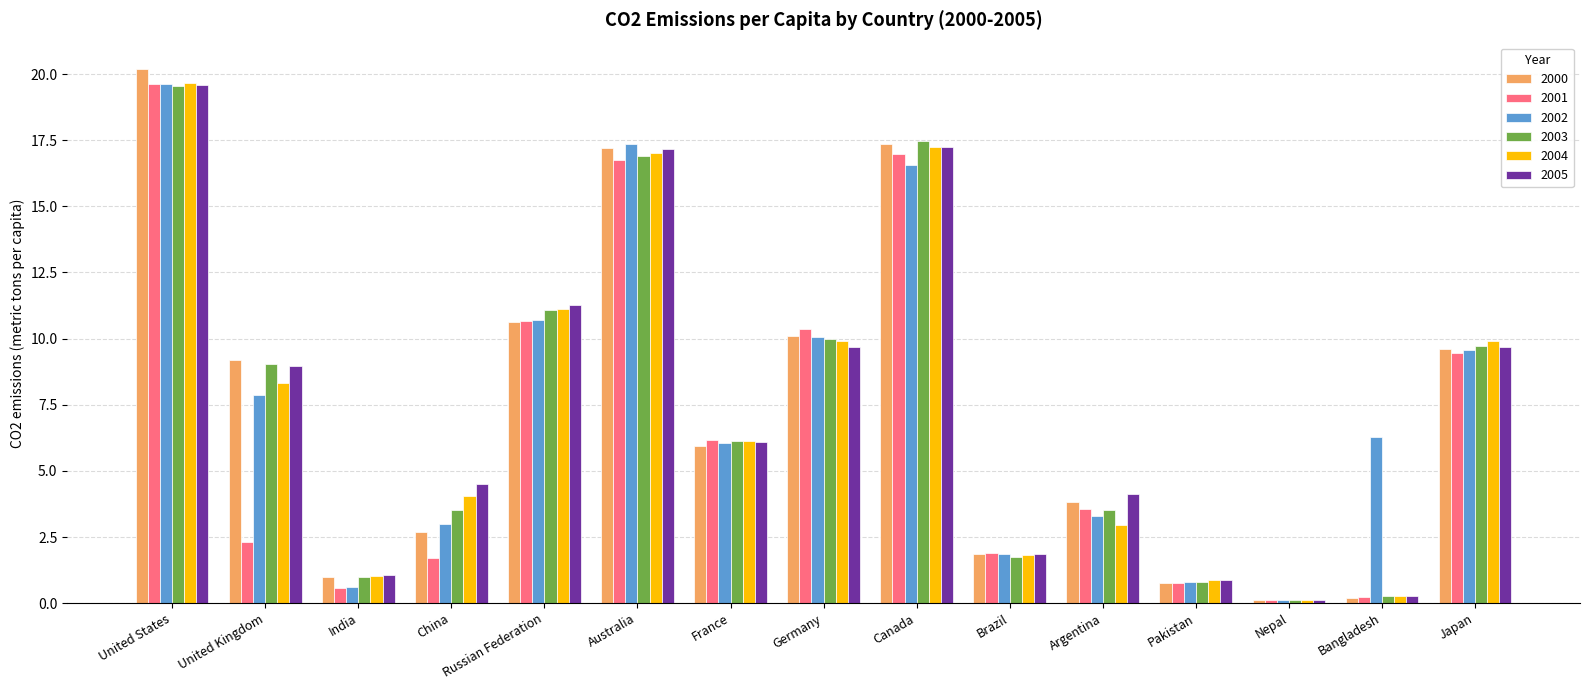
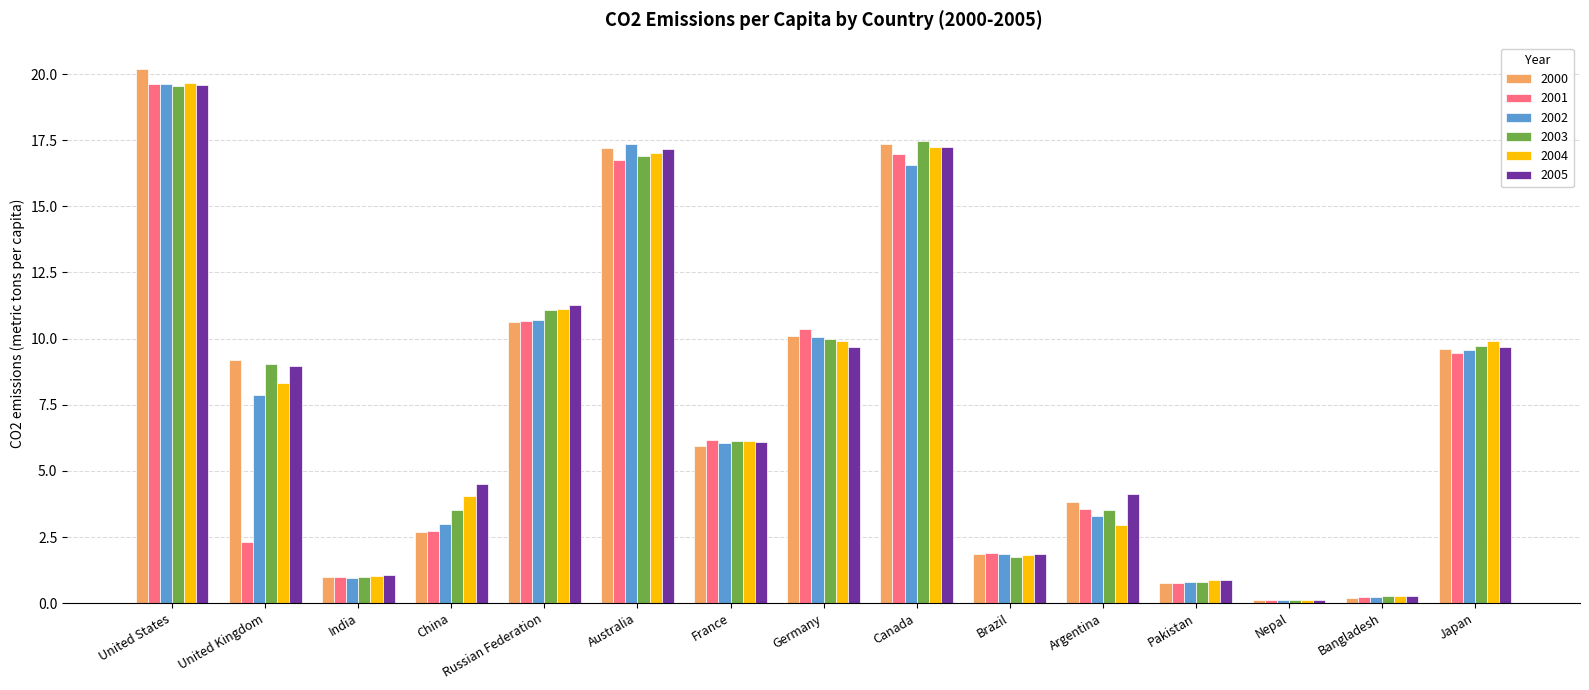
  {
    "2000": {
      "United States": 20.2,
      "United Kingdom": 9.2,
      "India": 1.0,
      "China": 2.7,
      "Russian Federation": 10.6,
      "Australia": 17.2,
      "France": 5.9,
      "Germany": 10.1,
      "Canada": 17.4,
      "Brazil": 1.9,
      "Argentina": 3.8,
      "Pakistan": 0.8,
      "Nepal": 0.1,
      "Bangladesh": 0.2,
      "Japan": 9.6
    },
    "2001": {
      "United States": 19.6,
      "United Kingdom": 2.3,
-     "India": 0.6,
-     "China": 1.7,
+     "India": 1.0,
+     "China": 2.7,
      "Russian Federation": 10.7,
      "Australia": 16.7,
      "France": 6.2,
      "Germany": 10.4,
      "Canada": 17.0,
      "Brazil": 1.9,
      "Argentina": 3.6,
      "Pakistan": 0.8,
      "Nepal": 0.1,
      "Bangladesh": 0.2,
      "Japan": 9.5
    },
    "2002": {
      "United States": 19.6,
      "United Kingdom": 7.9,
-     "India": 0.6,
+     "India": 1.0,
      "China": 3.0,
      "Russian Federation": 10.7,
      "Australia": 17.4,
      "France": 6.1,
      "Germany": 10.1,
      "Canada": 16.6,
      "Brazil": 1.8,
      "Argentina": 3.3,
      "Pakistan": 0.8,
      "Nepal": 0.1,
-     "Bangladesh": 6.3,
+     "Bangladesh": 0.2,
      "Japan": 9.6
    },
    "2003": {
      "United States": 19.6,
      "United Kingdom": 9.1,
      "India": 1.0,
      "China": 3.5,
      "Russian Federation": 11.1,
      "Australia": 16.9,
      "France": 6.1,
      "Germany": 10.0,
      "Canada": 17.5,
      "Brazil": 1.8,
      "Argentina": 3.5,
      "Pakistan": 0.8,
      "Nepal": 0.1,
      "Bangladesh": 0.3,
      "Japan": 9.7
    },
    "2004": {
      "United States": 19.7,
      "United Kingdom": 8.3,
      "India": 1.0,
      "China": 4.0,
      "Russian Federation": 11.1,
      "Australia": 17.0,
      "France": 6.1,
      "Germany": 9.9,
      "Canada": 17.3,
      "Brazil": 1.8,
      "Argentina": 3.0,
      "Pakistan": 0.9,
      "Nepal": 0.1,
      "Bangladesh": 0.3,
      "Japan": 9.9
    },
    "2005": {
      "United States": 19.6,
      "United Kingdom": 9.0,
      "India": 1.1,
      "China": 4.5,
      "Russian Federation": 11.3,
      "Australia": 17.2,
      "France": 6.1,
      "Germany": 9.7,
      "Canada": 17.3,
      "Brazil": 1.9,
      "Argentina": 4.1,
      "Pakistan": 0.9,
      "Nepal": 0.1,
      "Bangladesh": 0.3,
      "Japan": 9.7
    }
  }
